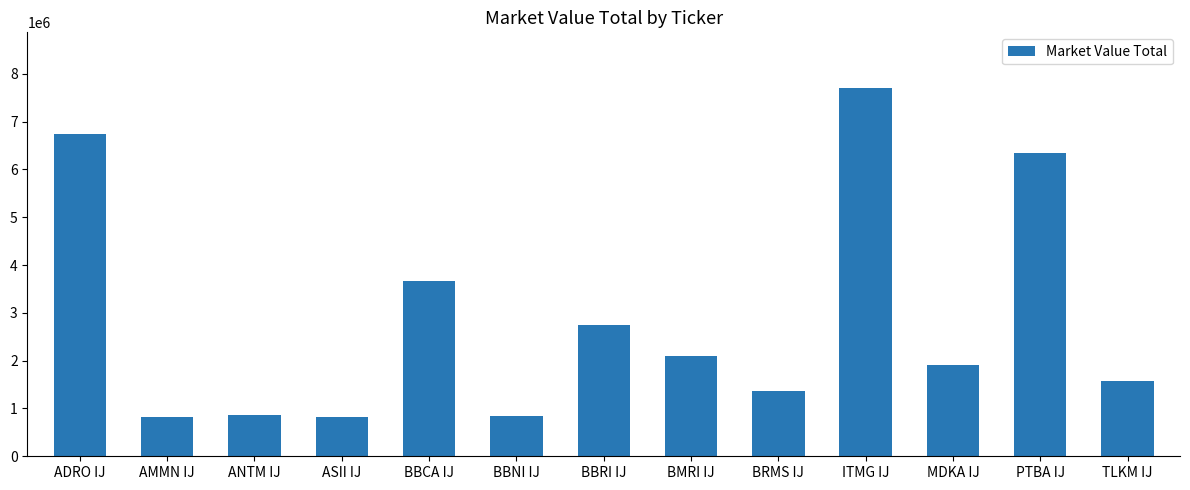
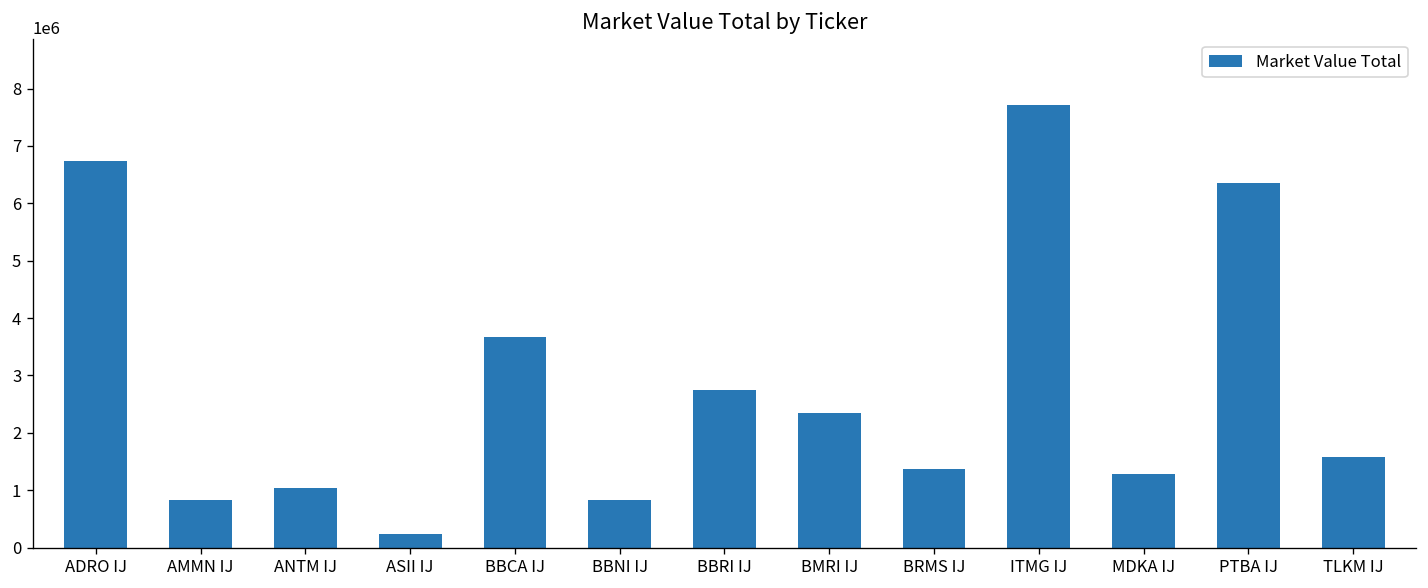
  {
    "ADRO IJ": 6700000,
    "AMMN IJ": 800000,
-   "ANTM IJ": 900000,
-   "ASII IJ": 800000,
+   "ANTM IJ": 1000000,
+   "ASII IJ": 200000,
    "BBCA IJ": 3700000,
    "BBNI IJ": 800000,
    "BBRI IJ": 2700000,
-   "BMRI IJ": 2100000,
+   "BMRI IJ": 2300000,
    "BRMS IJ": 1400000,
    "ITMG IJ": 7700000,
-   "MDKA IJ": 1900000,
+   "MDKA IJ": 1300000,
    "PTBA IJ": 6400000,
    "TLKM IJ": 1600000
  }
